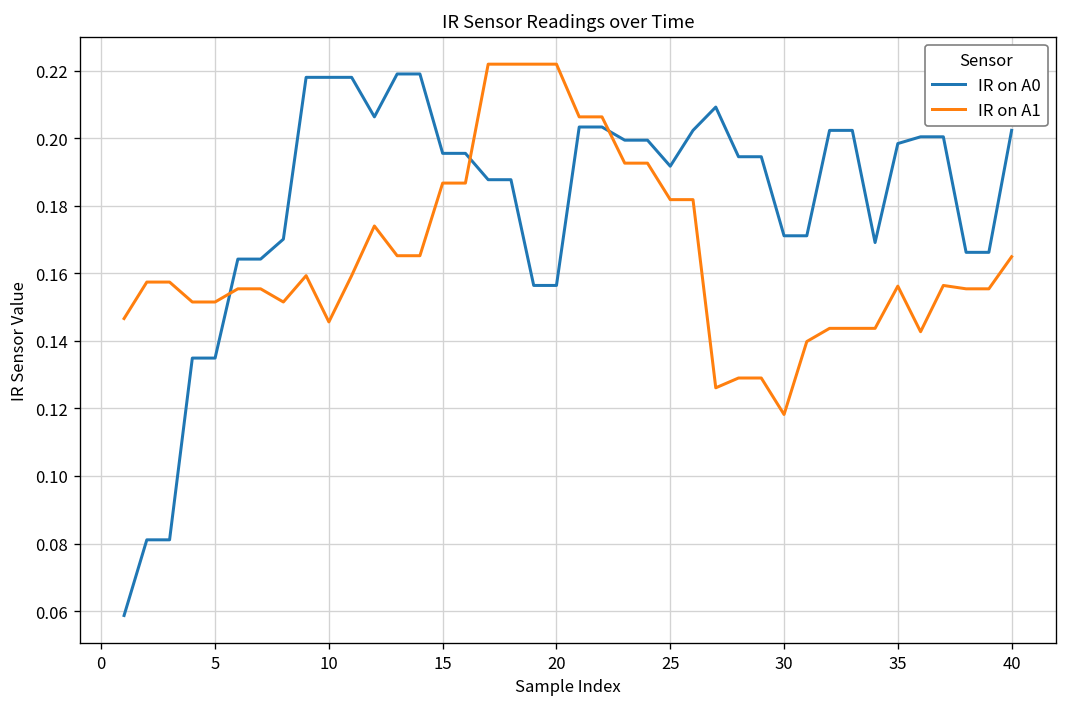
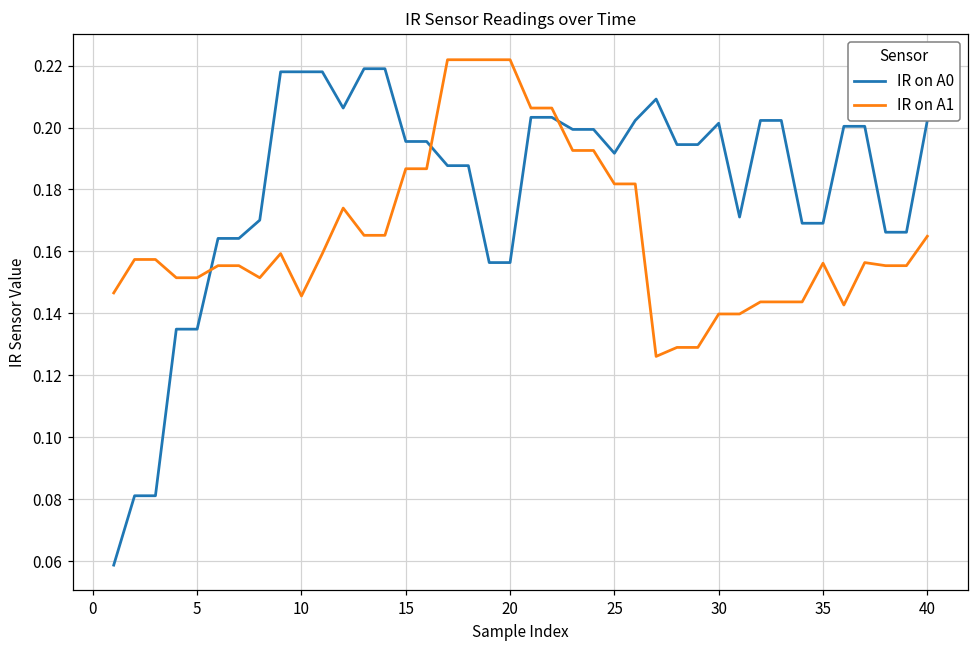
  {
    "IR on A0": {
      "5": 0.135,
      "10": 0.218,
      "15": 0.196,
      "20": 0.156,
      "25": 0.192,
-     "30": 0.171,
-     "35": 0.198,
+     "30": 0.201,
+     "35": 0.169,
      "40": 0.202
    },
    "IR on A1": {
      "5": 0.152,
      "10": 0.146,
      "15": 0.187,
      "20": 0.222,
      "25": 0.182,
-     "30": 0.118,
+     "30": 0.140,
      "35": 0.156,
      "40": 0.165
    }
  }
